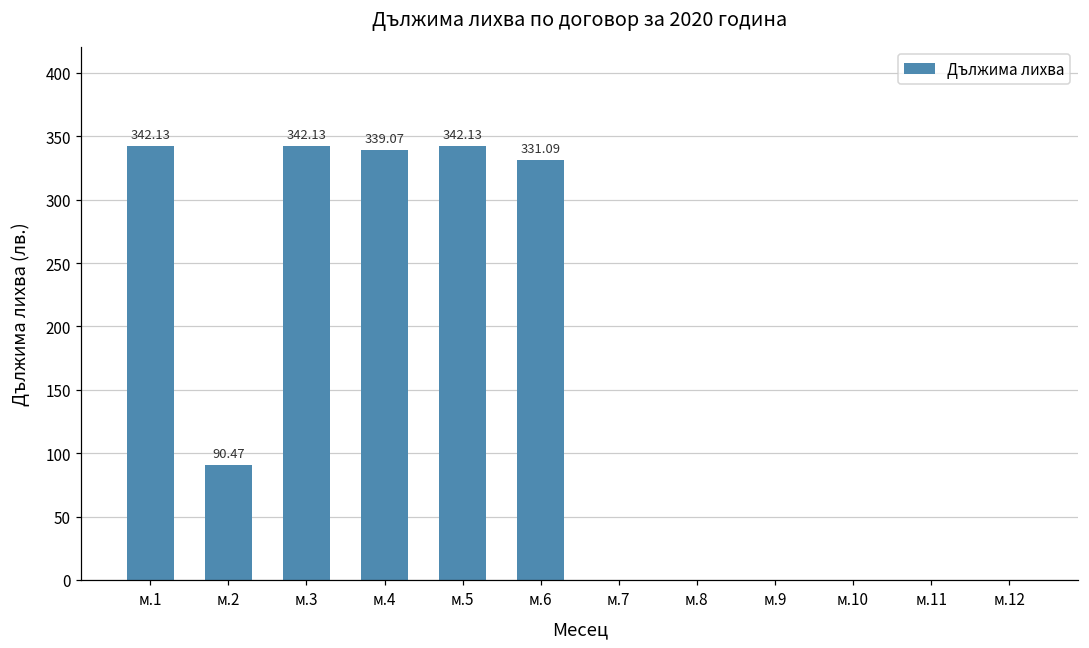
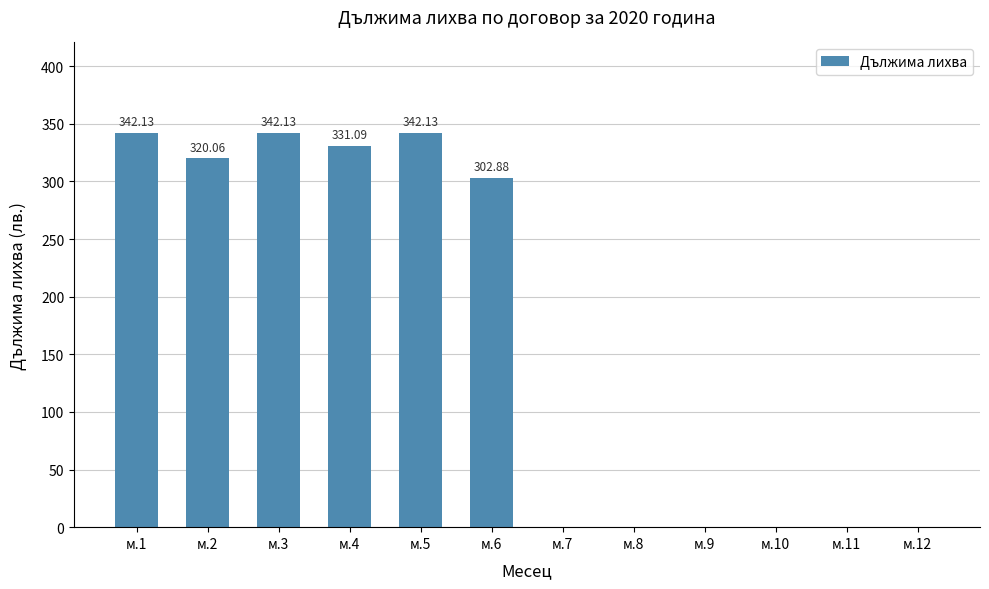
  {
    "м.1": 342.13,
-   "м.2": 90.47,
+   "м.2": 320.06,
    "м.3": 342.13,
-   "м.4": 339.07,
+   "м.4": 331.09,
    "м.5": 342.13,
-   "м.6": 331.09
+   "м.6": 302.88
  }
